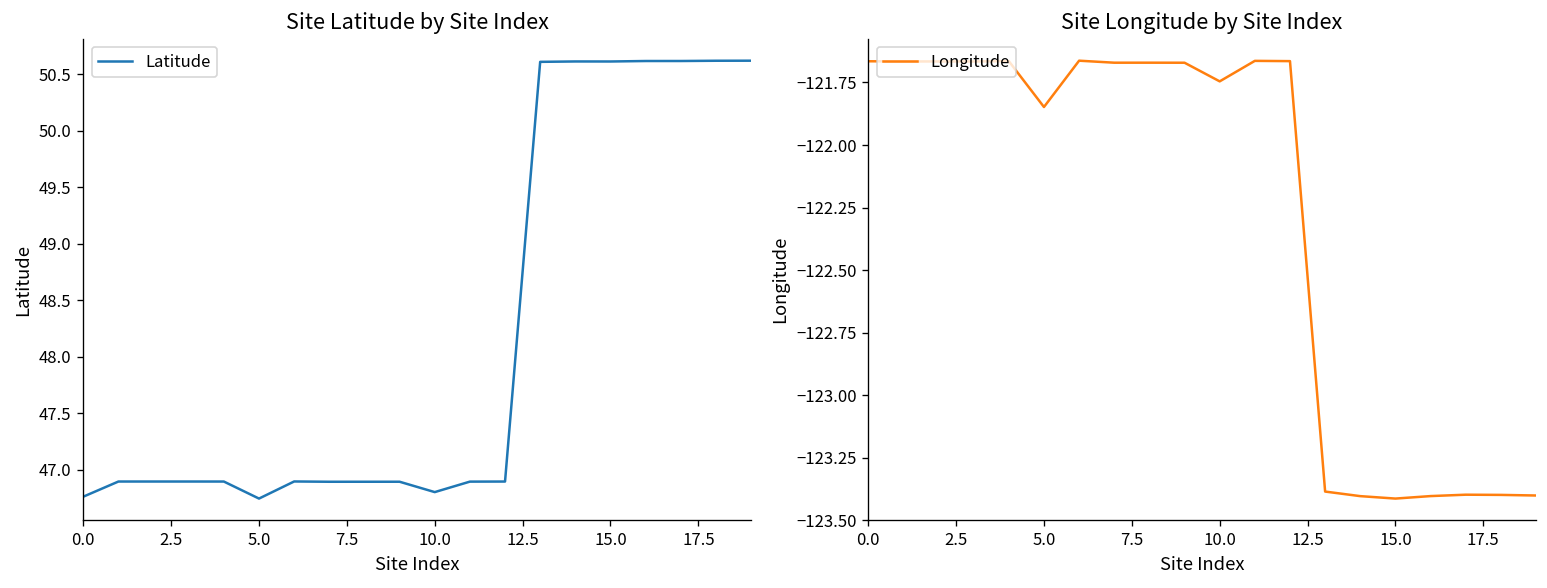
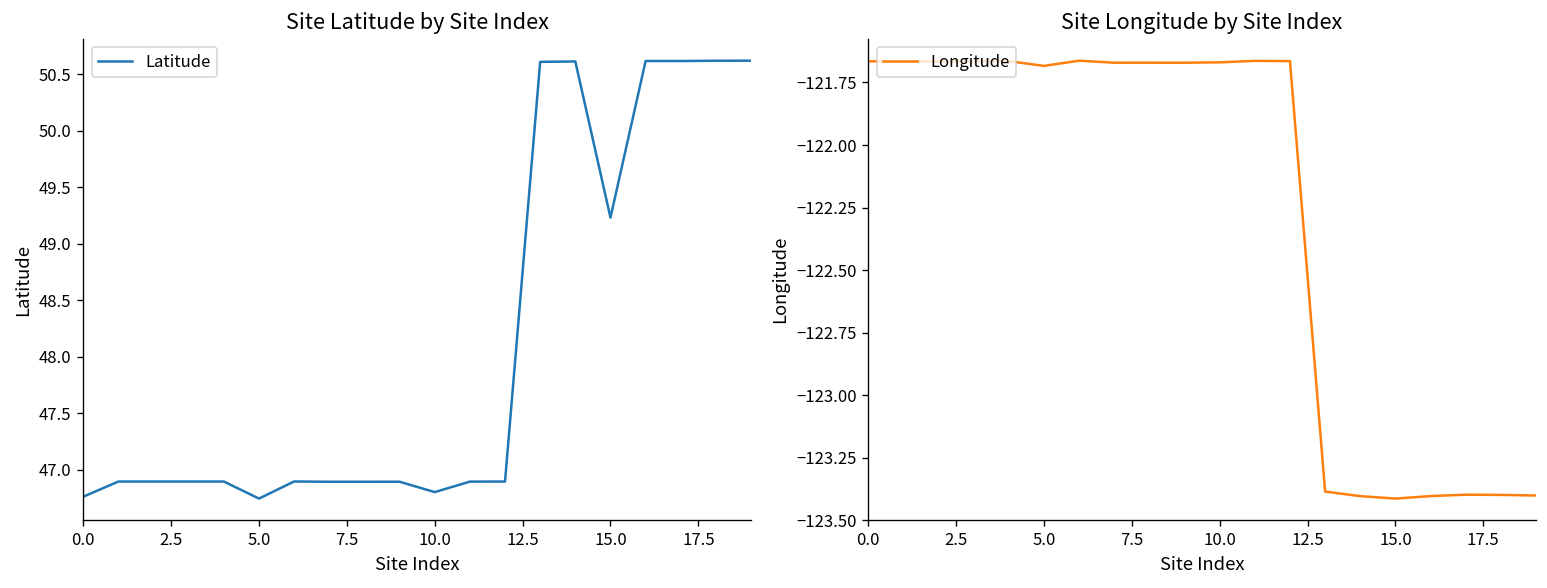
  {
    "Site Latitude by Site Index": {
      "0.0": 46.8,
      "5.0": 46.7,
      "10.0": 46.8,
-     "15.0": 50.6
+     "15.0": 49.2
    },
    "Site Longitude by Site Index": {
      "0.0": -121.67,
-     "5.0": -121.85,
-     "10.0": -121.75,
+     "5.0": -121.68,
+     "10.0": -121.67,
      "15.0": -123.41
    }
  }
